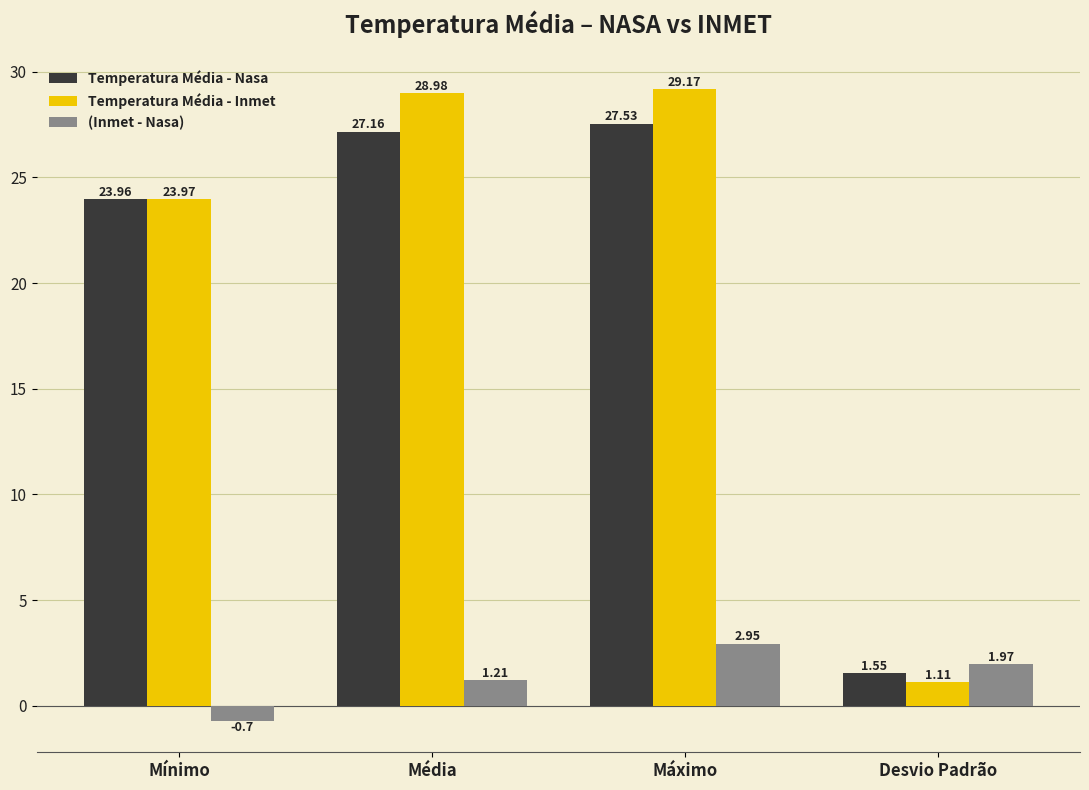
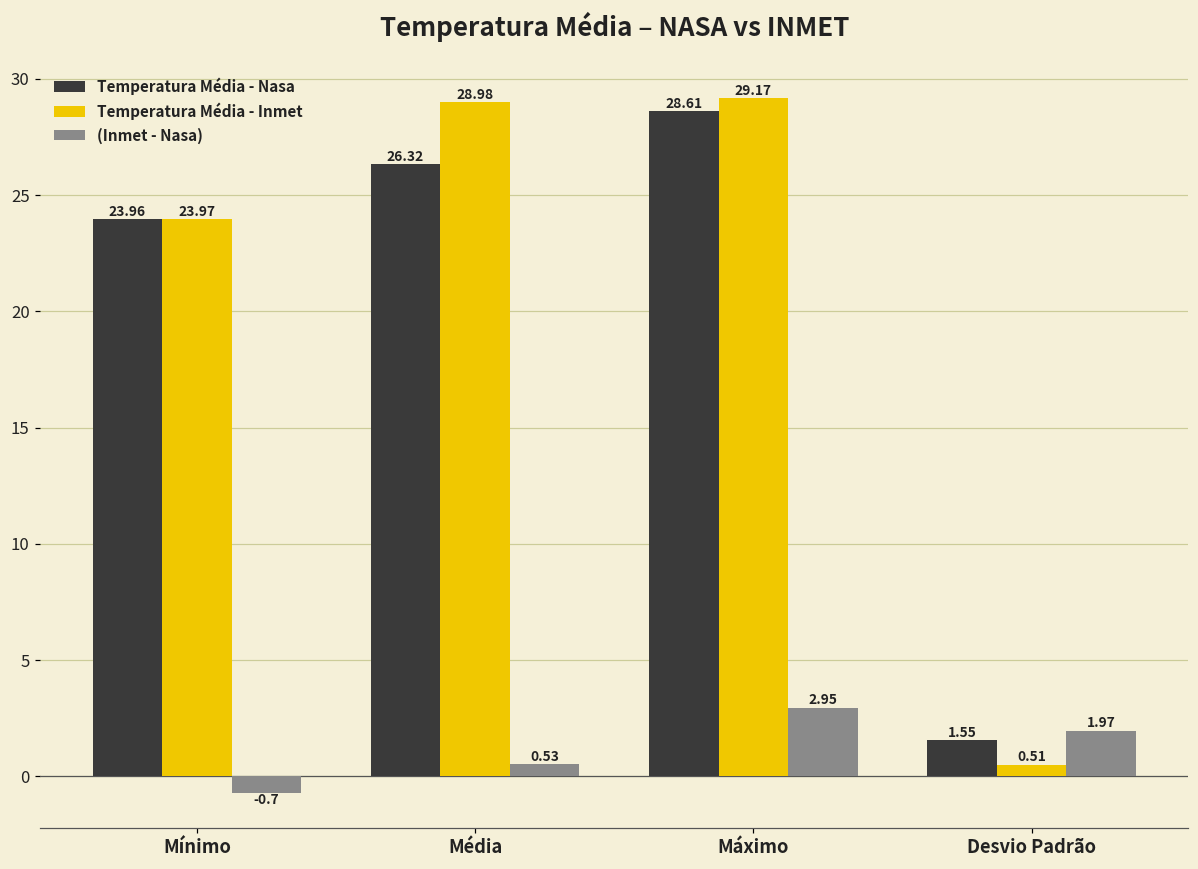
  {
    "Temperatura Média - Nasa": {
      "Mínimo": 23.96,
-     "Média": 27.16,
-     "Máximo": 27.53,
+     "Média": 26.32,
+     "Máximo": 28.61,
      "Desvio Padrão": 1.55
    },
    "Temperatura Média - Inmet": {
      "Mínimo": 23.97,
      "Média": 28.98,
      "Máximo": 29.17,
-     "Desvio Padrão": 1.11
+     "Desvio Padrão": 0.51
    },
    "(Inmet - Nasa)": {
      "Mínimo": -0.7,
-     "Média": 1.21,
+     "Média": 0.53,
      "Máximo": 2.95,
      "Desvio Padrão": 1.97
    }
  }
